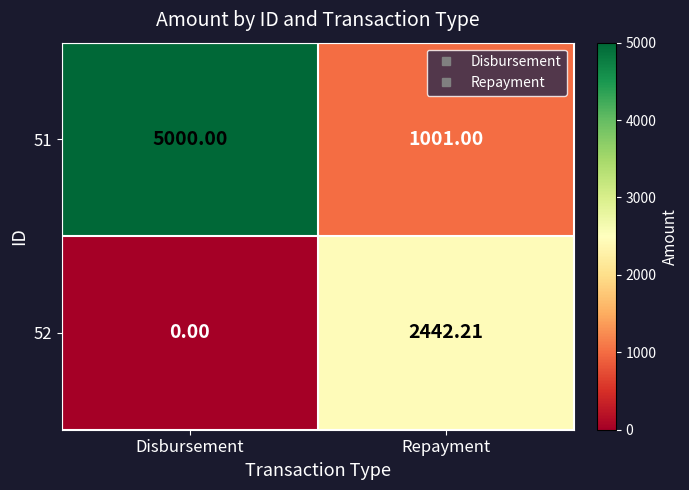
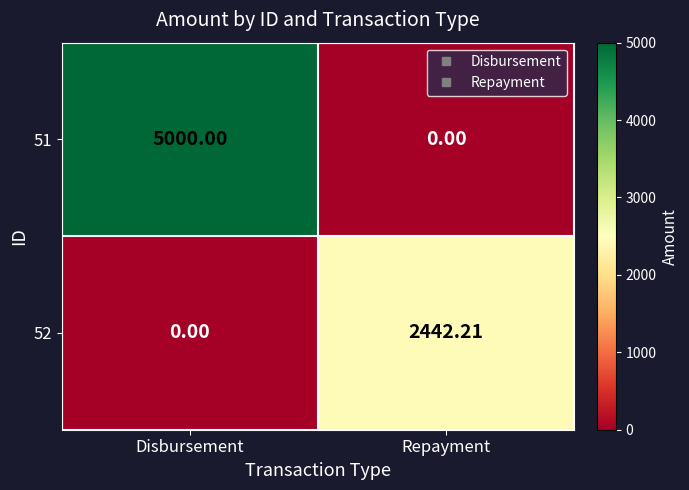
  {
    "51": {
      "Disbursement": 5000.00,
-     "Repayment": 1001.00
+     "Repayment": 0.00
    },
    "52": {
      "Disbursement": 0.00,
      "Repayment": 2442.21
    }
  }
